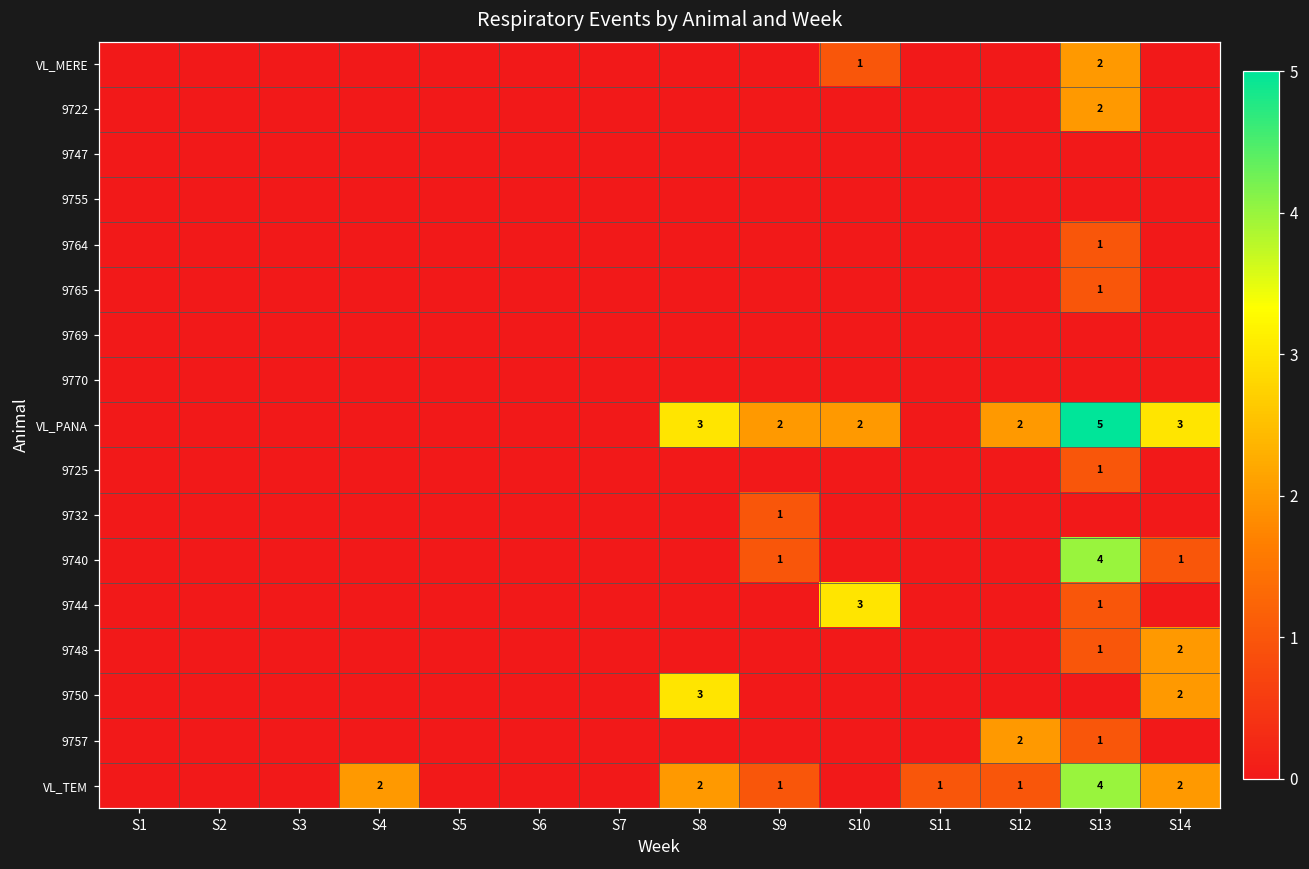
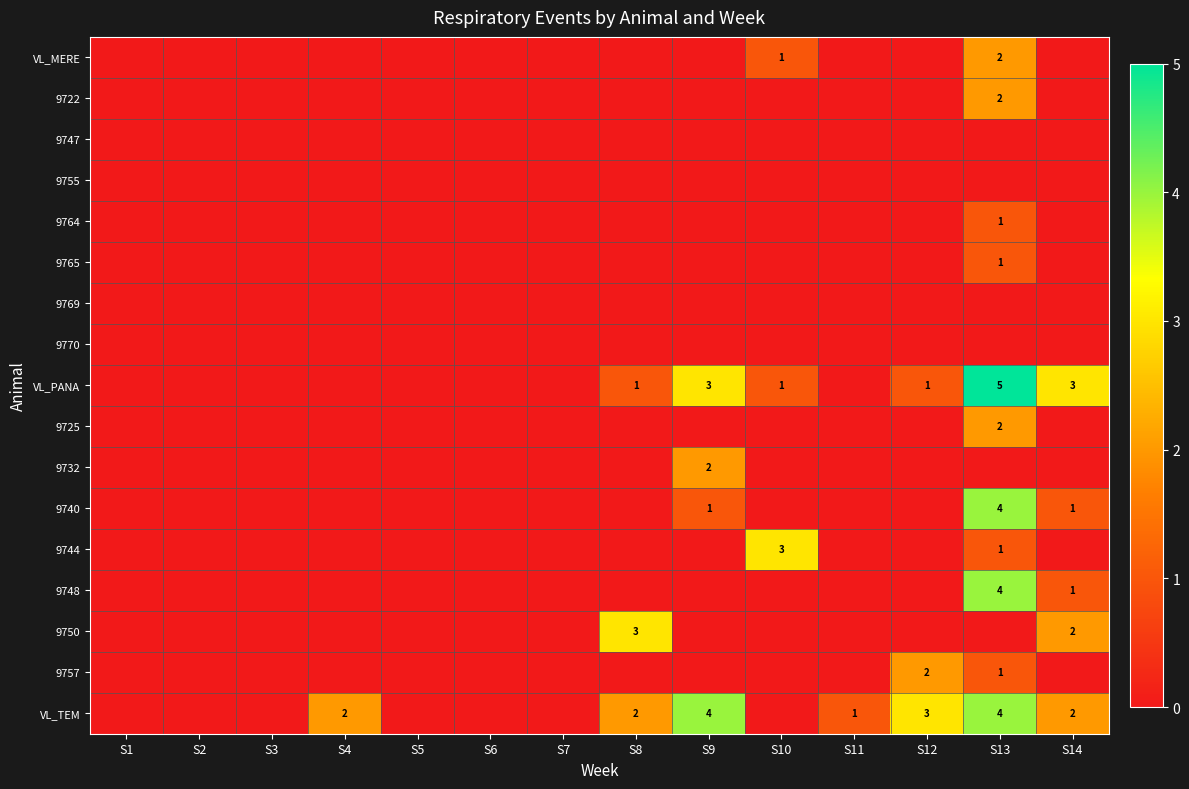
  {
    "VL_MERE": {
      "S10": 1,
      "S13": 2
    },
    "9722": {
      "S13": 2
    },
    "9764": {
      "S13": 1
    },
    "9765": {
      "S13": 1
    },
    "VL_PANA": {
-     "S8": 3,
-     "S9": 2,
-     "S10": 2,
-     "S12": 2,
+     "S8": 1,
+     "S9": 3,
+     "S10": 1,
+     "S12": 1,
      "S13": 5,
      "S14": 3
    },
    "9725": {
-     "S13": 1
+     "S13": 2
    },
    "9732": {
-     "S9": 1
+     "S9": 2
    },
    "9740": {
      "S9": 1,
      "S13": 4,
      "S14": 1
    },
    "9744": {
      "S10": 3,
      "S13": 1
    },
    "9748": {
-     "S13": 1,
-     "S14": 2
+     "S13": 4,
+     "S14": 1
    },
    "9750": {
      "S8": 3,
      "S14": 2
    },
    "9757": {
      "S12": 2,
      "S13": 1
    },
    "VL_TEM": {
      "S4": 2,
      "S8": 2,
-     "S9": 1,
+     "S9": 4,
      "S11": 1,
-     "S12": 1,
+     "S12": 3,
      "S13": 4,
      "S14": 2
    }
  }
